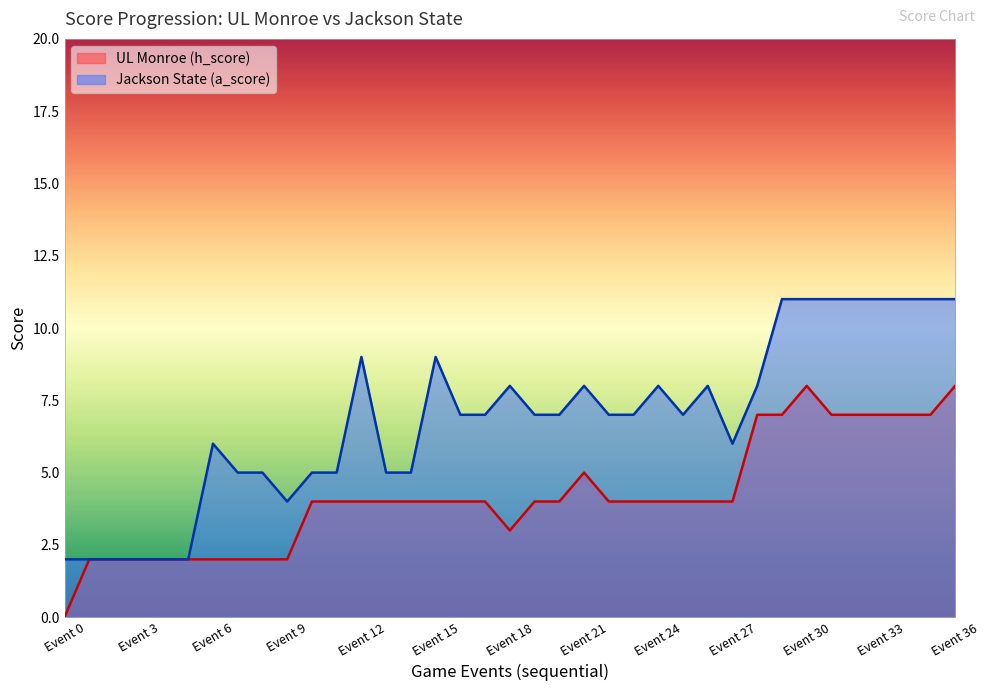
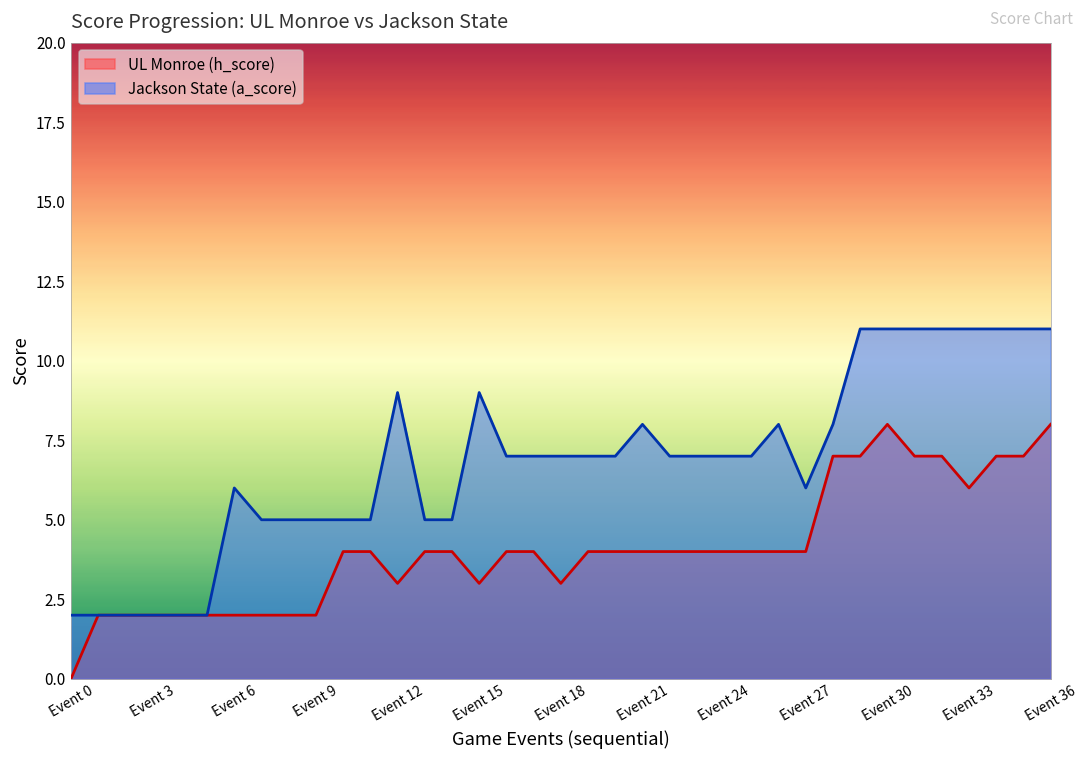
  {
    "UL Monroe (h_score)": {
      "Event 0": 0,
      "Event 6": 2,
      "Event 9": 2,
-     "Event 12": 4,
-     "Event 15": 4,
+     "Event 12": 3,
+     "Event 15": 3,
      "Event 18": 3,
-     "Event 21": 5,
+     "Event 21": 4,
      "Event 24": 4,
      "Event 27": 4,
      "Event 30": 8,
-     "Event 33": 7,
+     "Event 33": 6,
      "Event 36": 8
    },
    "Jackson State (a_score)": {
      "Event 0": 2,
      "Event 6": 6,
-     "Event 9": 4,
+     "Event 9": 5,
      "Event 12": 9,
      "Event 15": 9,
-     "Event 18": 8,
+     "Event 18": 7,
      "Event 21": 8,
-     "Event 24": 8,
+     "Event 24": 7,
      "Event 27": 6,
      "Event 30": 11,
      "Event 33": 11,
      "Event 36": 11
    }
  }
